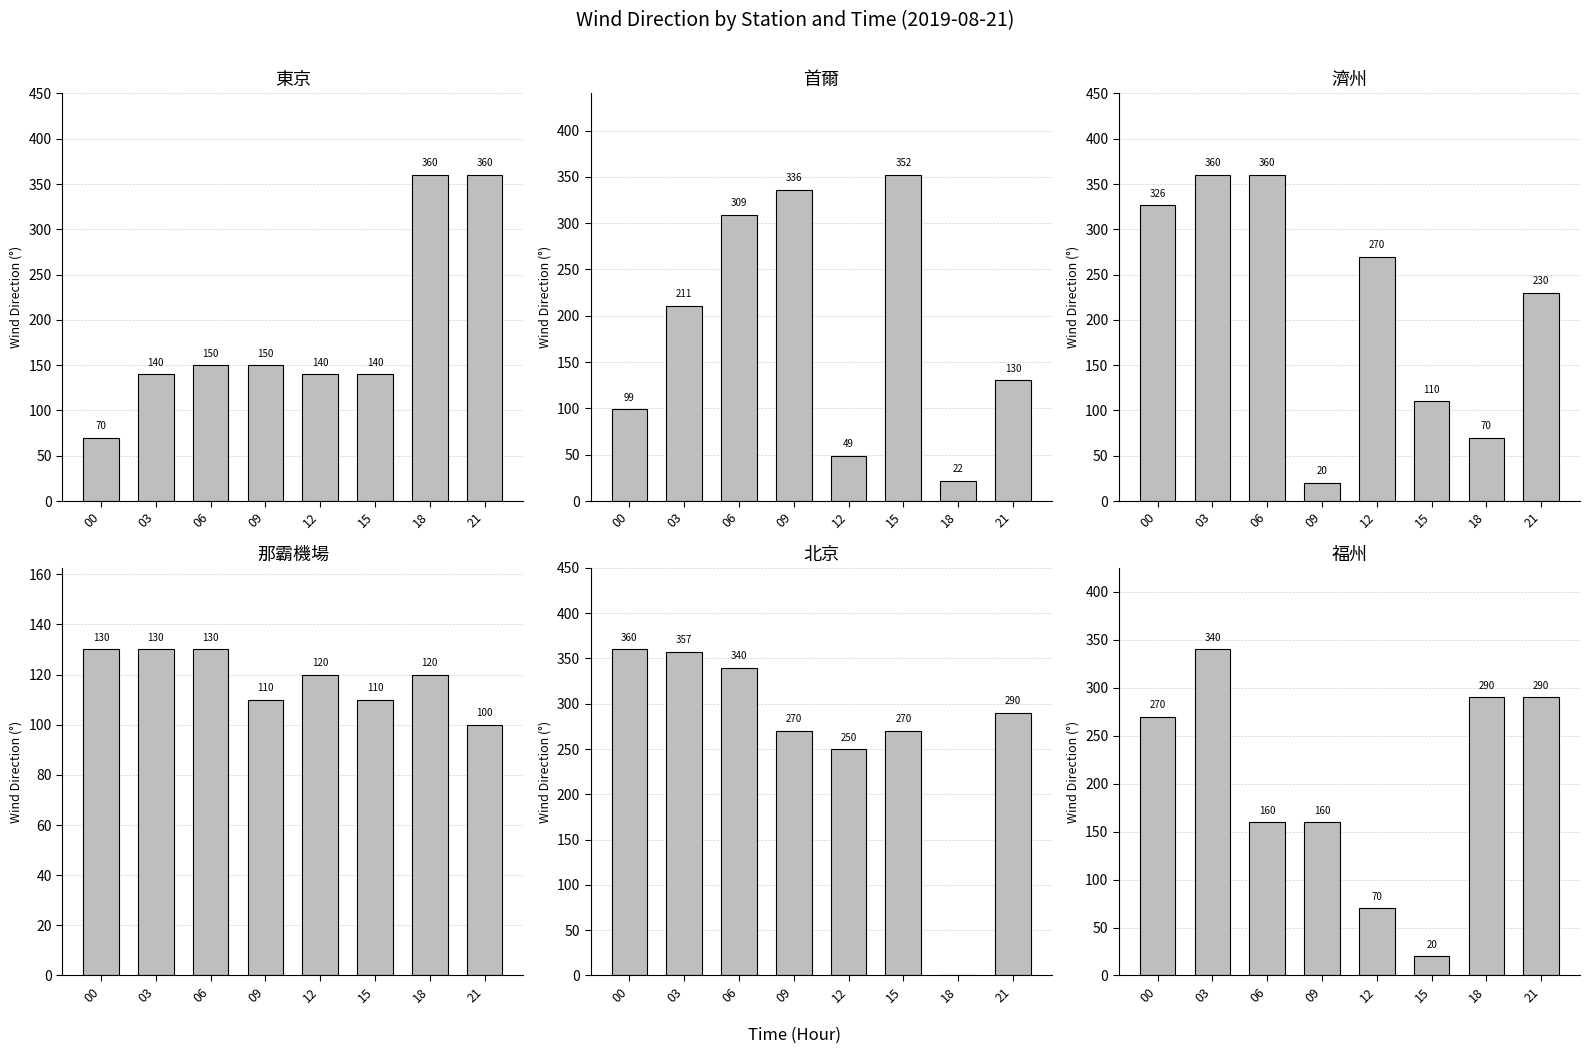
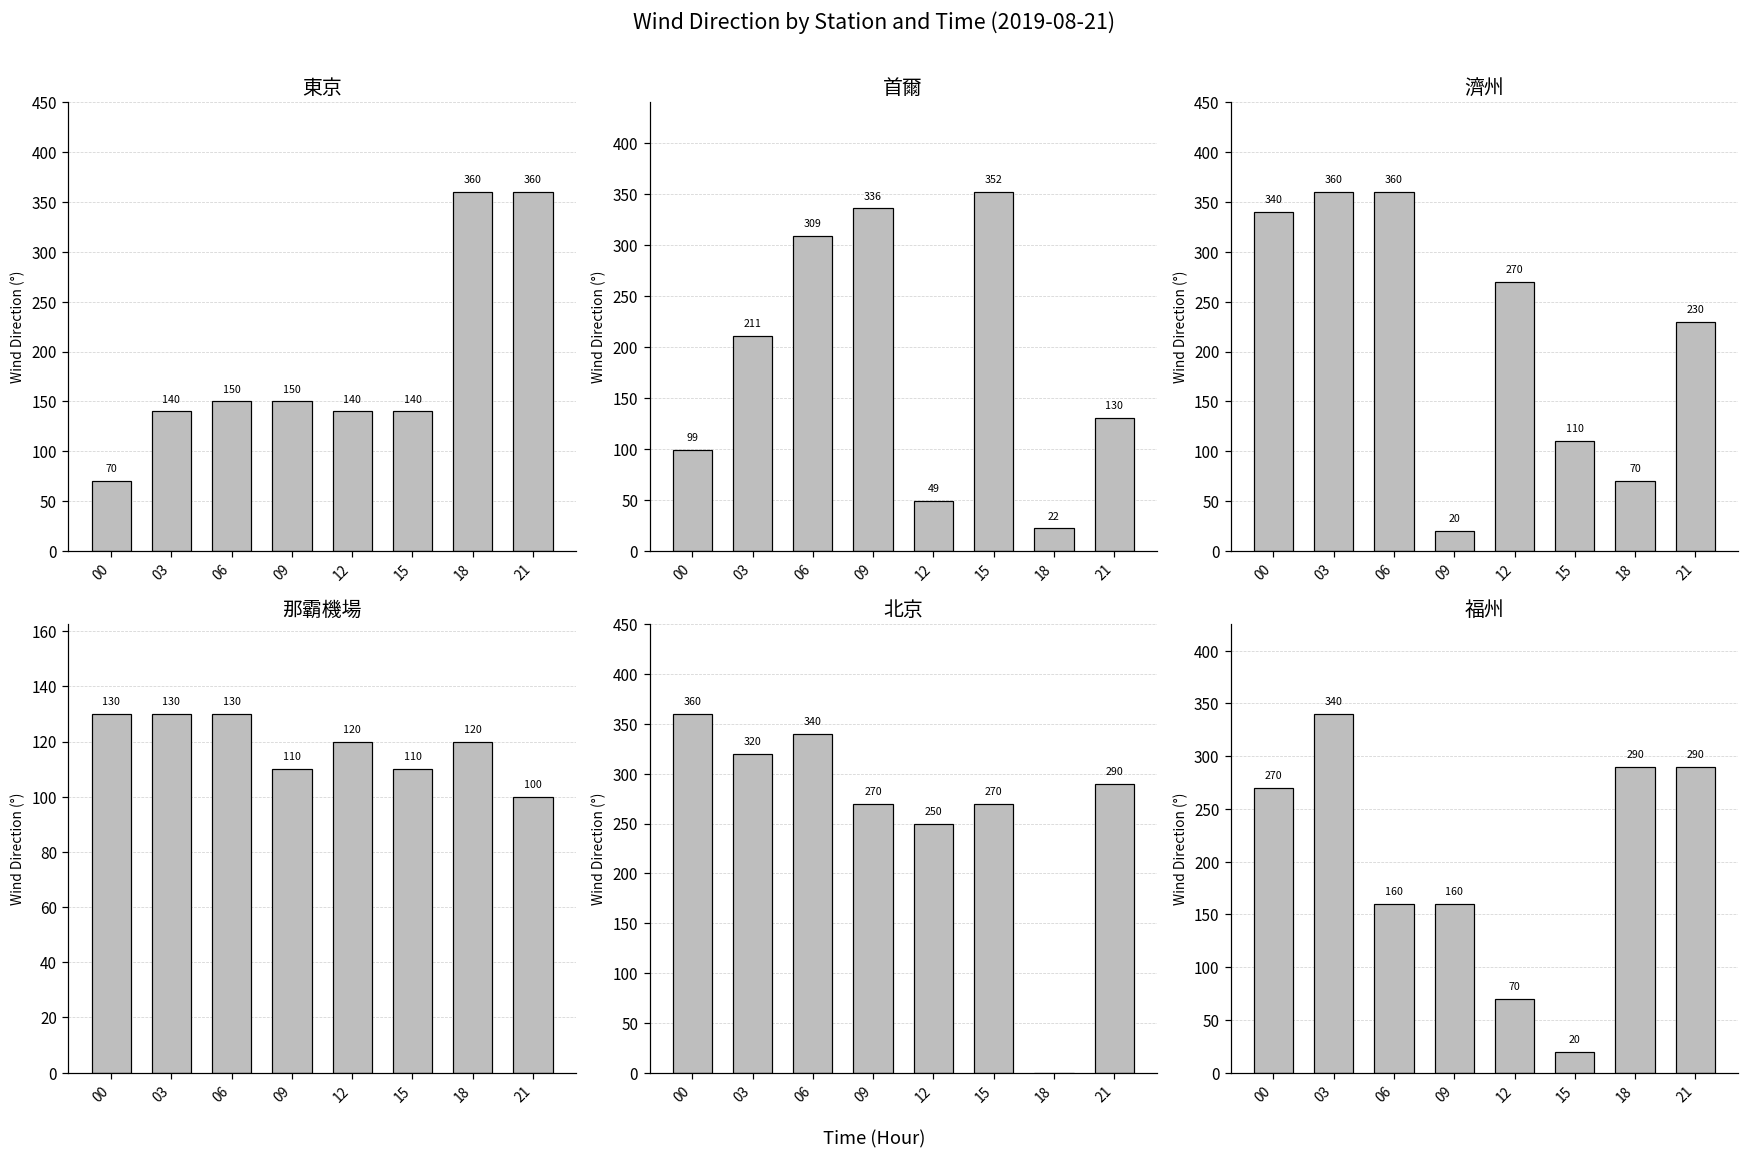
  {
    "東京": {
      "00": 70,
      "03": 140,
      "06": 150,
      "09": 150,
      "12": 140,
      "15": 140,
      "18": 360,
      "21": 360
    },
    "首爾": {
      "00": 99,
      "03": 211,
      "06": 309,
      "09": 336,
      "12": 49,
      "15": 352,
      "18": 22,
      "21": 130
    },
    "濟州": {
-     "00": 326,
+     "00": 340,
      "03": 360,
      "06": 360,
      "09": 20,
      "12": 270,
      "15": 110,
      "18": 70,
      "21": 230
    },
    "那霸機場": {
      "00": 130,
      "03": 130,
      "06": 130,
      "09": 110,
      "12": 120,
      "15": 110,
      "18": 120,
      "21": 100
    },
    "北京": {
      "00": 360,
-     "03": 357,
+     "03": 320,
      "06": 340,
      "09": 270,
      "12": 250,
      "15": 270,
      "21": 290
    },
    "福州": {
      "00": 270,
      "03": 340,
      "06": 160,
      "09": 160,
      "12": 70,
      "15": 20,
      "18": 290,
      "21": 290
    }
  }
